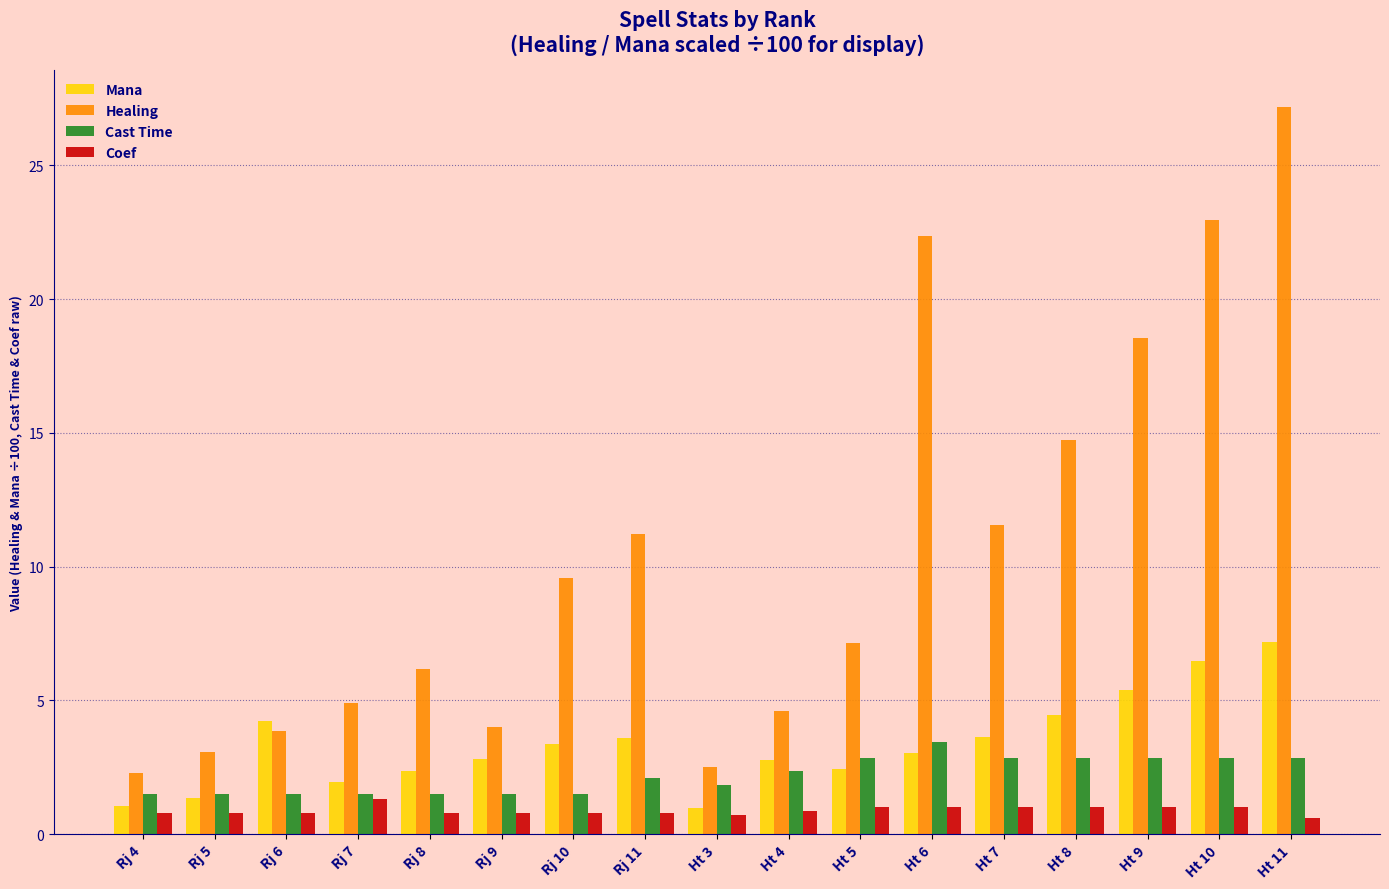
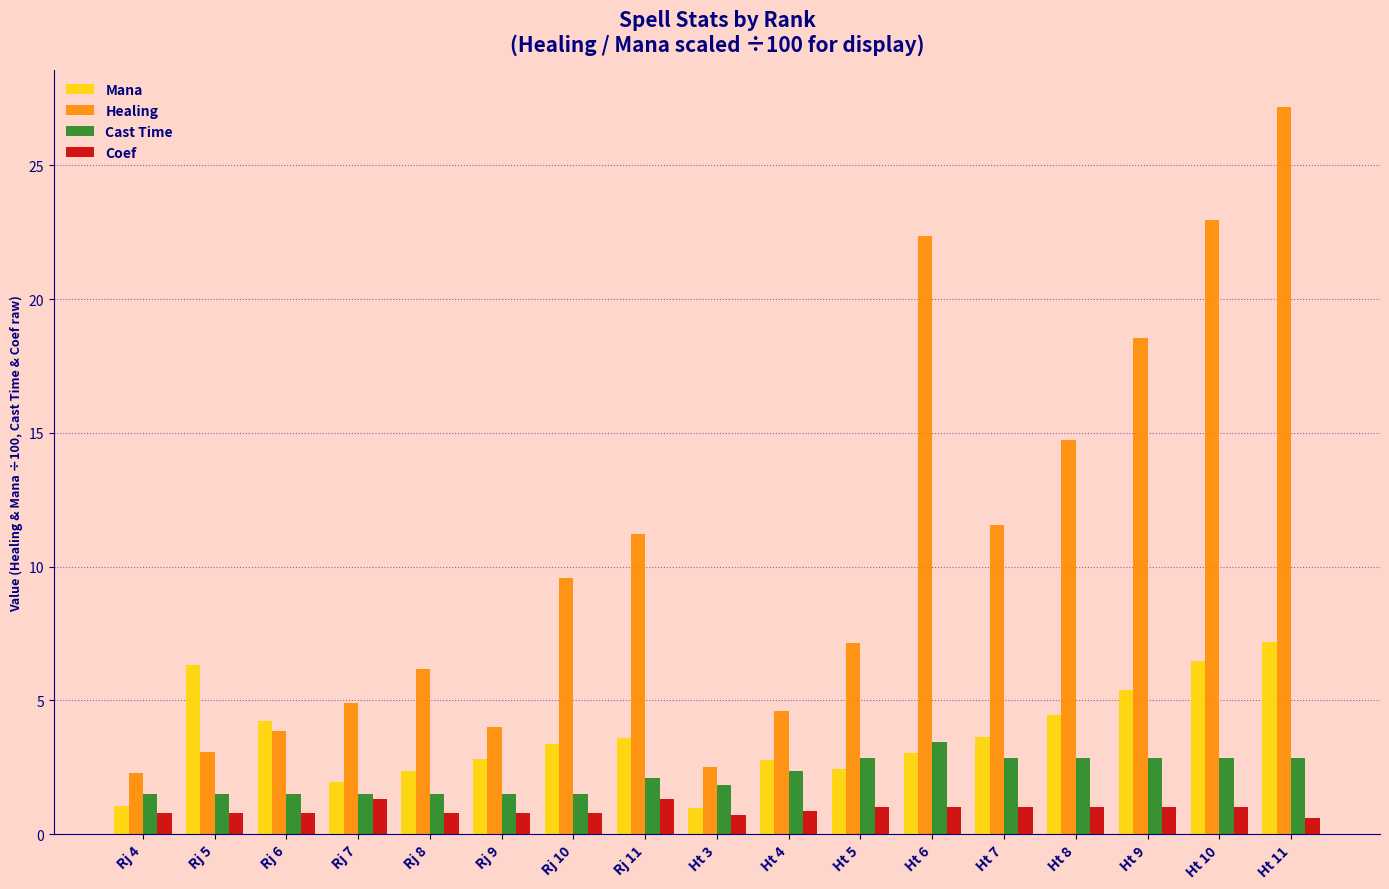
  {
    "Mana": {
      "Rj 4": 1.1,
-     "Rj 5": 1.4,
+     "Rj 5": 6.3,
      "Rj 6": 4.2,
      "Rj 7": 2.0,
      "Rj 8": 2.4,
      "Rj 9": 2.8,
      "Rj 10": 3.4,
      "Rj 11": 3.6,
      "Ht 3": 1.0,
      "Ht 4": 2.8,
      "Ht 5": 2.4,
      "Ht 6": 3.0,
      "Ht 7": 3.6,
      "Ht 8": 4.5,
      "Ht 9": 5.4,
      "Ht 10": 6.5,
      "Ht 11": 7.2
    },
    "Healing": {
      "Rj 4": 2.3,
      "Rj 5": 3.1,
      "Rj 6": 3.8,
      "Rj 7": 4.9,
      "Rj 8": 6.2,
      "Rj 9": 4.0,
      "Rj 10": 9.6,
      "Rj 11": 11.2,
      "Ht 3": 2.5,
      "Ht 4": 4.6,
      "Ht 5": 7.2,
      "Ht 6": 22.4,
      "Ht 7": 11.6,
      "Ht 8": 14.7,
      "Ht 9": 18.5,
      "Ht 10": 23.0,
      "Ht 11": 27.2
    },
    "Cast Time": {
      "Rj 4": 1.5,
      "Rj 5": 1.5,
      "Rj 6": 1.5,
      "Rj 7": 1.5,
      "Rj 8": 1.5,
      "Rj 9": 1.5,
      "Rj 10": 1.5,
      "Rj 11": 2.1,
      "Ht 3": 1.9,
      "Ht 4": 2.4,
      "Ht 5": 2.9,
      "Ht 6": 3.5,
      "Ht 7": 2.9,
      "Ht 8": 2.9,
      "Ht 9": 2.9,
      "Ht 10": 2.9,
      "Ht 11": 2.9
    },
    "Coef": {
      "Rj 4": 0.8,
      "Rj 5": 0.8,
      "Rj 6": 0.8,
      "Rj 7": 1.3,
      "Rj 8": 0.8,
      "Rj 9": 0.8,
      "Rj 10": 0.8,
-     "Rj 11": 0.8,
+     "Rj 11": 1.3,
      "Ht 3": 0.7,
      "Ht 4": 0.9,
      "Ht 5": 1.0,
      "Ht 6": 1.0,
      "Ht 7": 1.0,
      "Ht 8": 1.0,
      "Ht 9": 1.0,
      "Ht 10": 1.0,
      "Ht 11": 0.6
    }
  }
